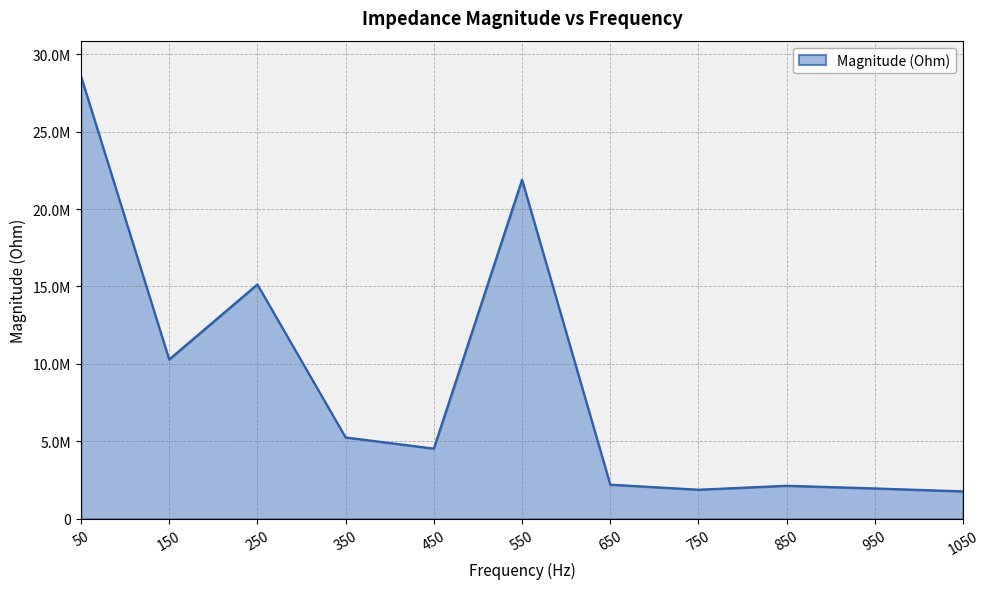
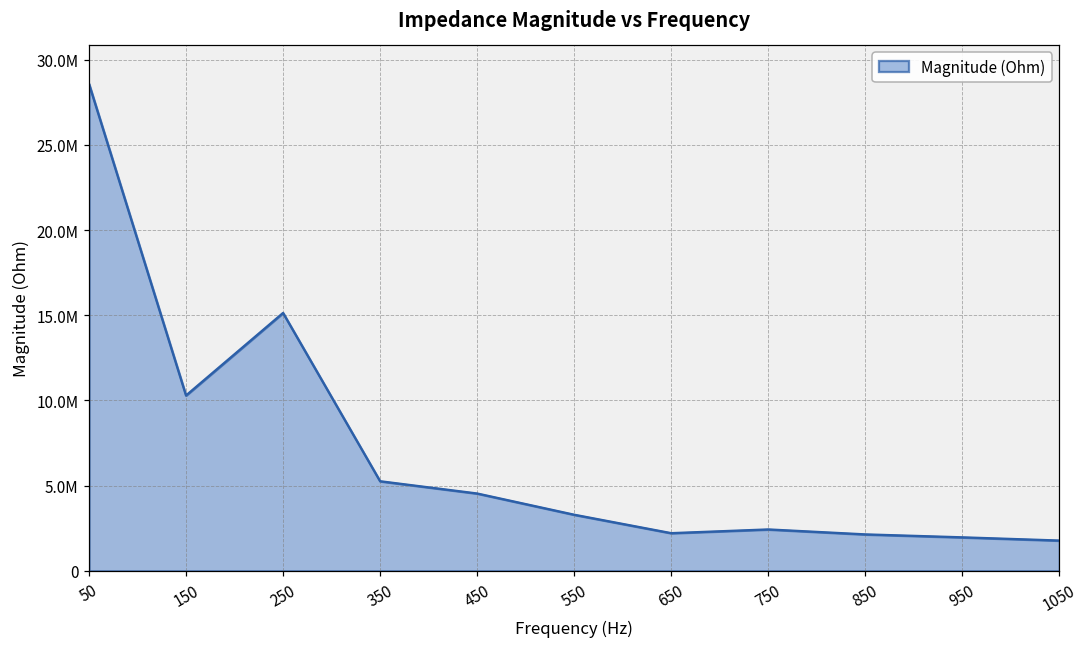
  {
    "50": 28600000,
    "150": 10300000,
    "250": 15100000,
    "350": 5300000,
    "450": 4500000,
-   "550": 21900000,
+   "550": 3300000,
    "650": 2200000,
-   "750": 1900000,
+   "750": 2400000,
    "850": 2100000,
    "950": 2000000,
    "1050": 1800000
  }
